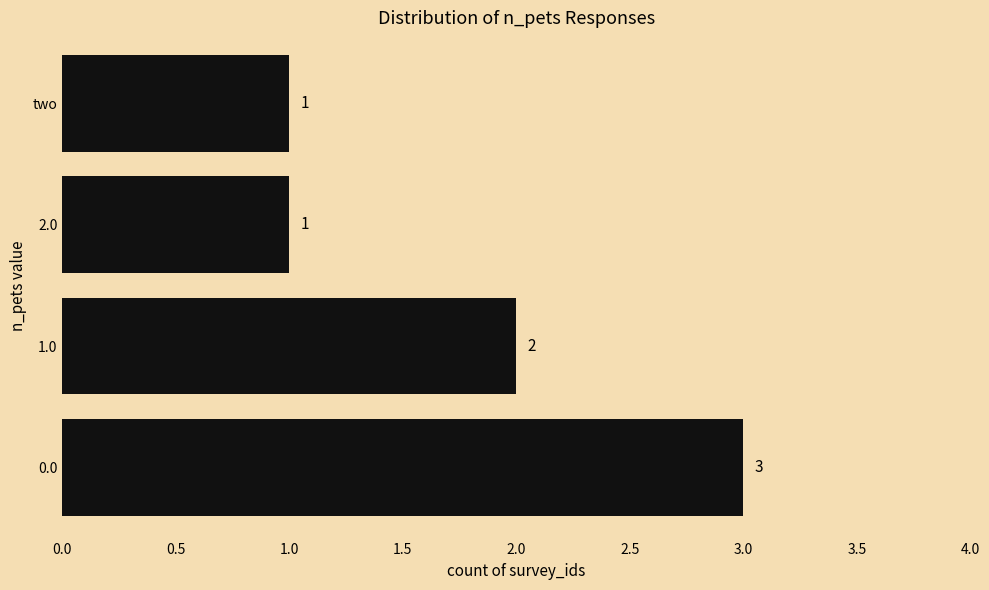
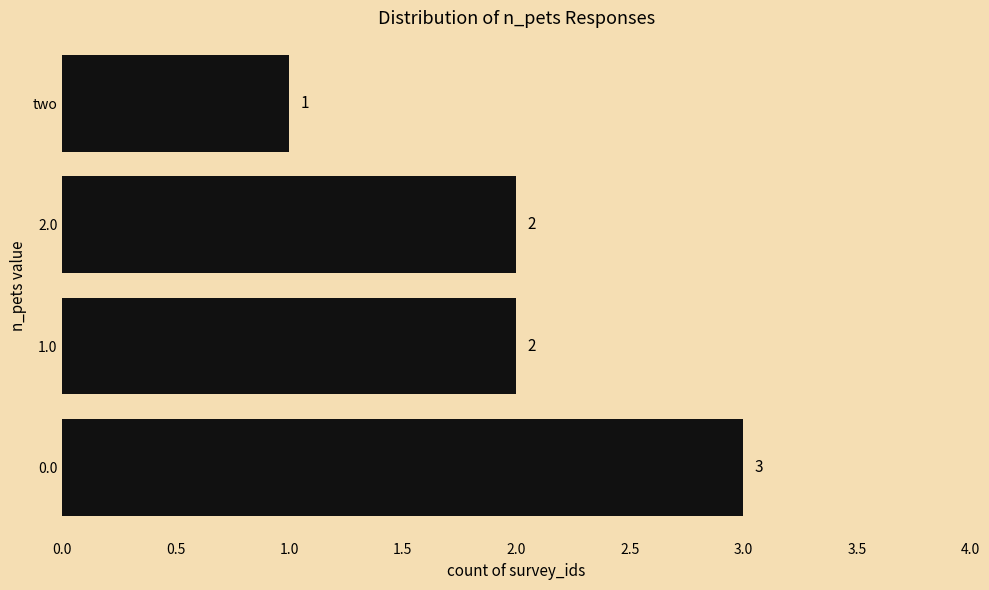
  {
    "two": 1,
-   "2.0": 1,
+   "2.0": 2,
    "1.0": 2,
    "0.0": 3
  }
